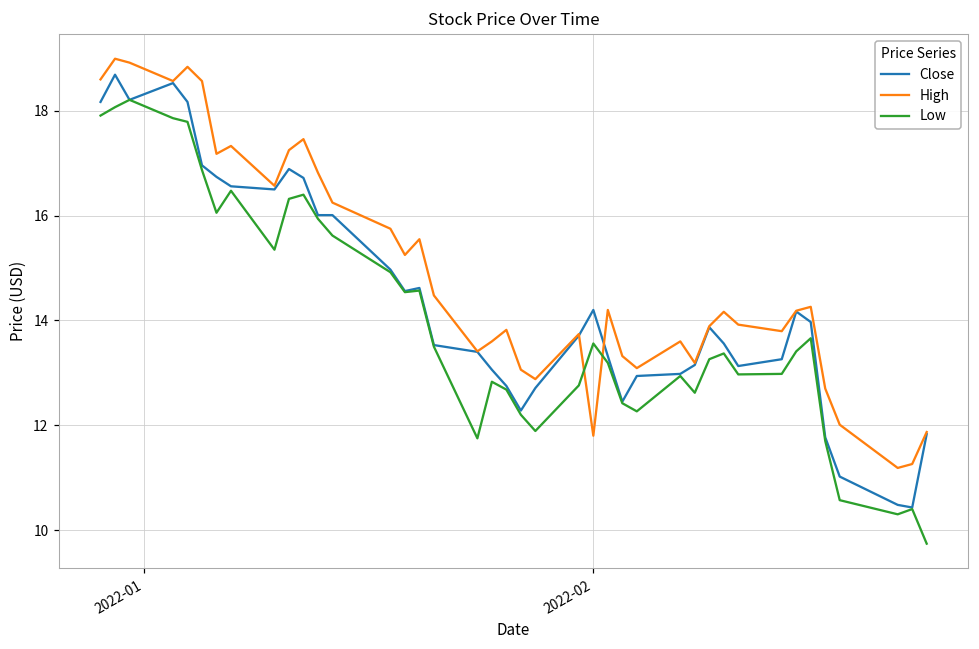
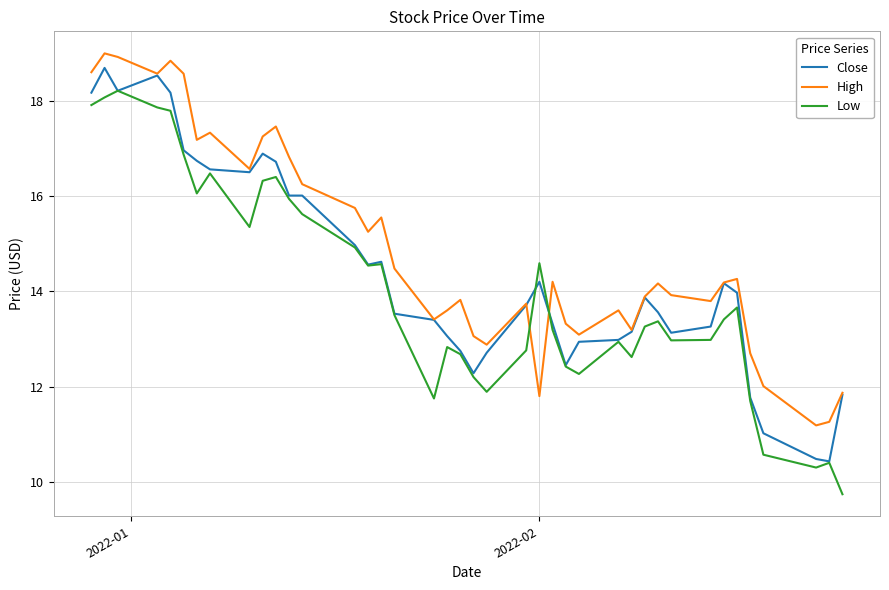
  {
    "Close": {
      "2022-02": 14.2
    },
    "High": {
      "2022-02": 11.8
    },
    "Low": {
-     "2022-02": 13.6
+     "2022-02": 14.6
    }
  }
